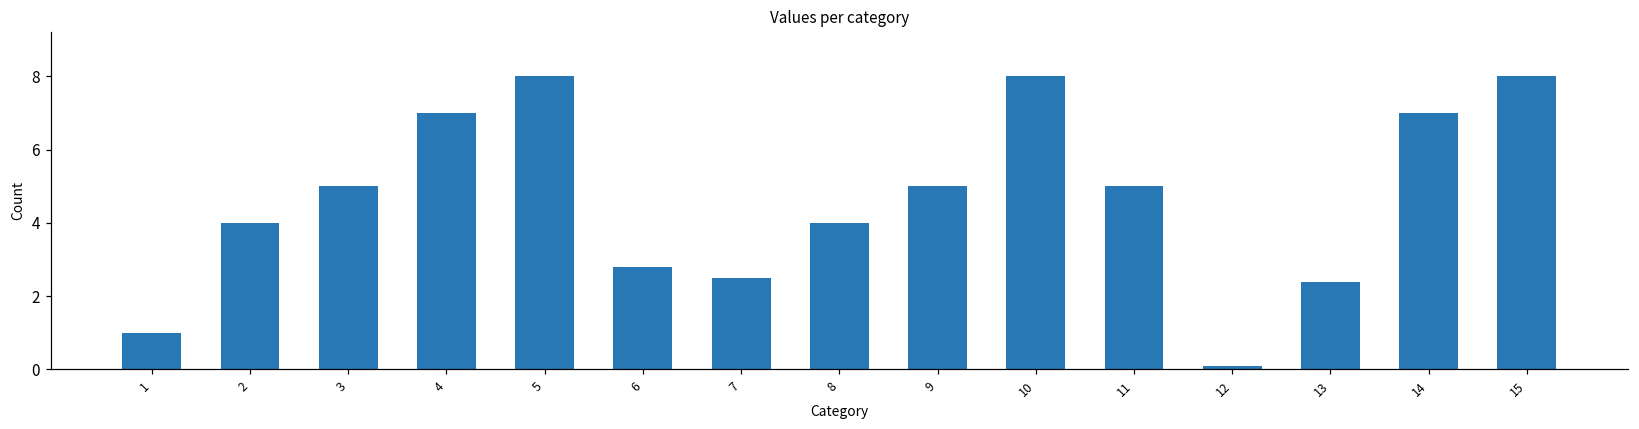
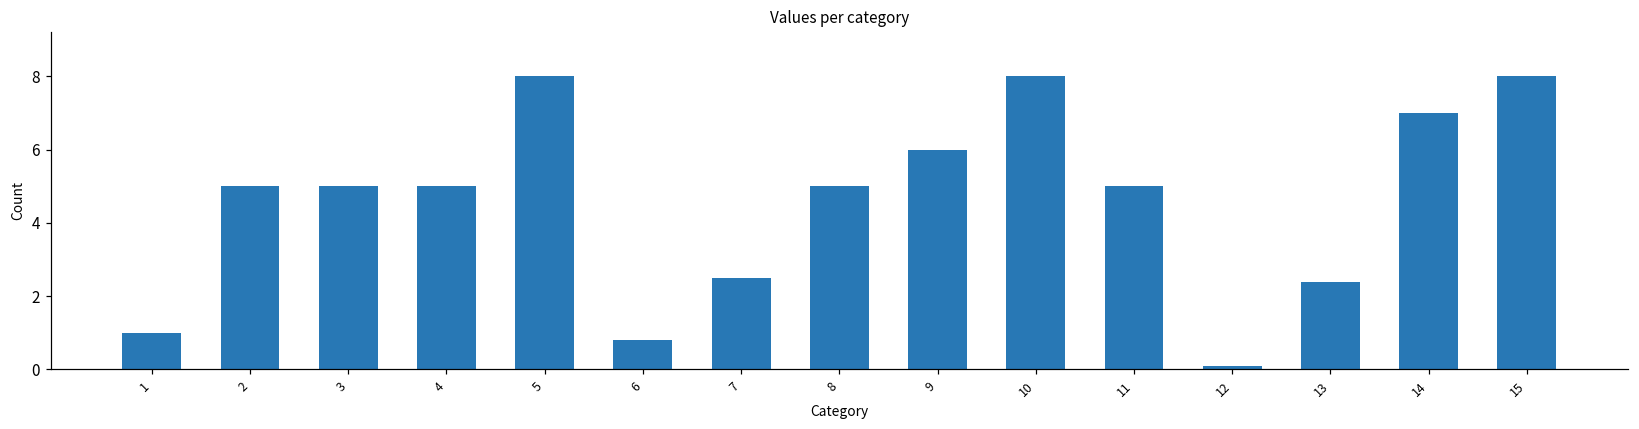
  {
    "1": 1.0,
-   "2": 4,
+   "2": 5,
    "3": 5.0,
-   "4": 7,
+   "4": 5,
    "5": 8.0,
-   "6": 2.8,
+   "6": 0.8,
    "7": 2.5,
-   "8": 4,
-   "9": 5,
+   "8": 5,
+   "9": 6,
    "10": 8.0,
    "11": 5.0,
    "12": 0.1,
    "13": 2.4,
    "14": 7.0,
    "15": 8.0
  }
